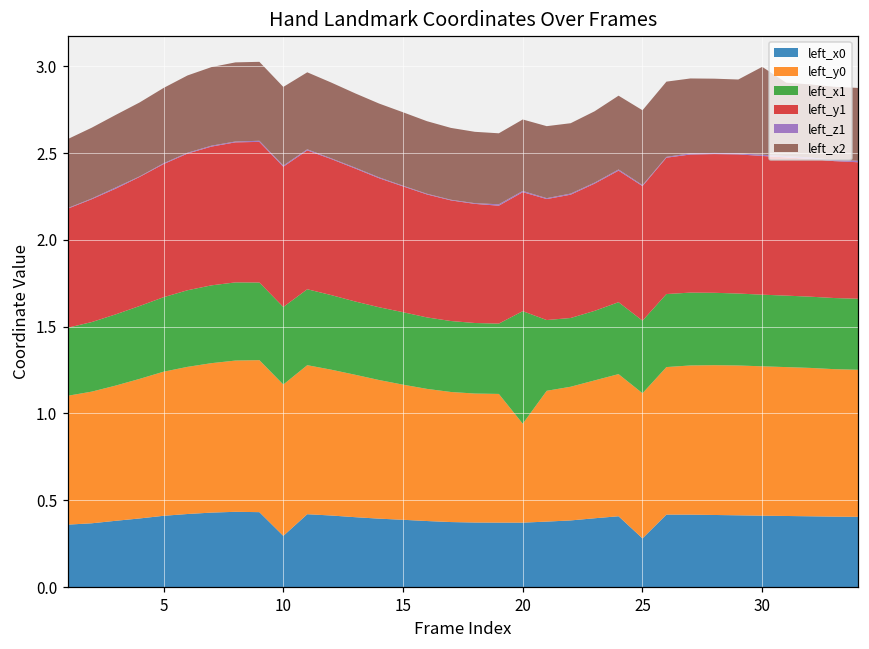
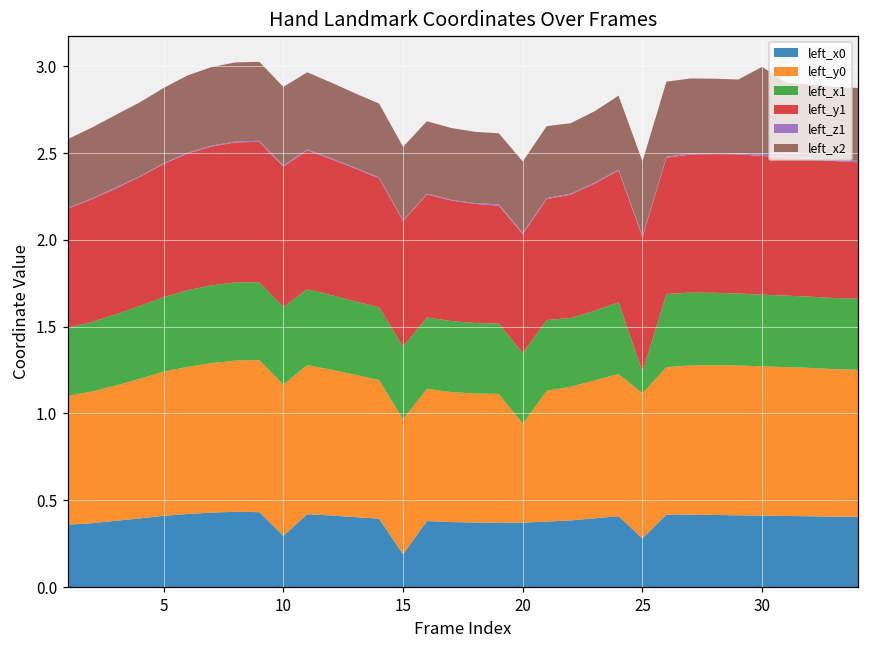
  {
    "left_x0": {
      "5": 0.41,
      "10": 0.29,
-     "15": 0.39,
+     "15": 0.19,
      "20": 0.37,
      "25": 0.28,
      "30": 0.41
    },
    "left_y0": {
      "5": 0.83,
      "10": 0.87,
      "15": 0.78,
      "20": 0.57,
      "25": 0.84,
      "30": 0.86
    },
    "left_x1": {
      "5": 0.43,
      "10": 0.45,
      "15": 0.42,
-     "20": 0.65,
-     "25": 0.42,
+     "20": 0.41,
+     "25": 0.12,
      "30": 0.41
    },
    "left_x2": {
      "5": 0.43,
      "10": 0.45,
      "15": 0.42,
      "20": 0.41,
      "25": 0.43,
      "30": 0.51
    }
  }
